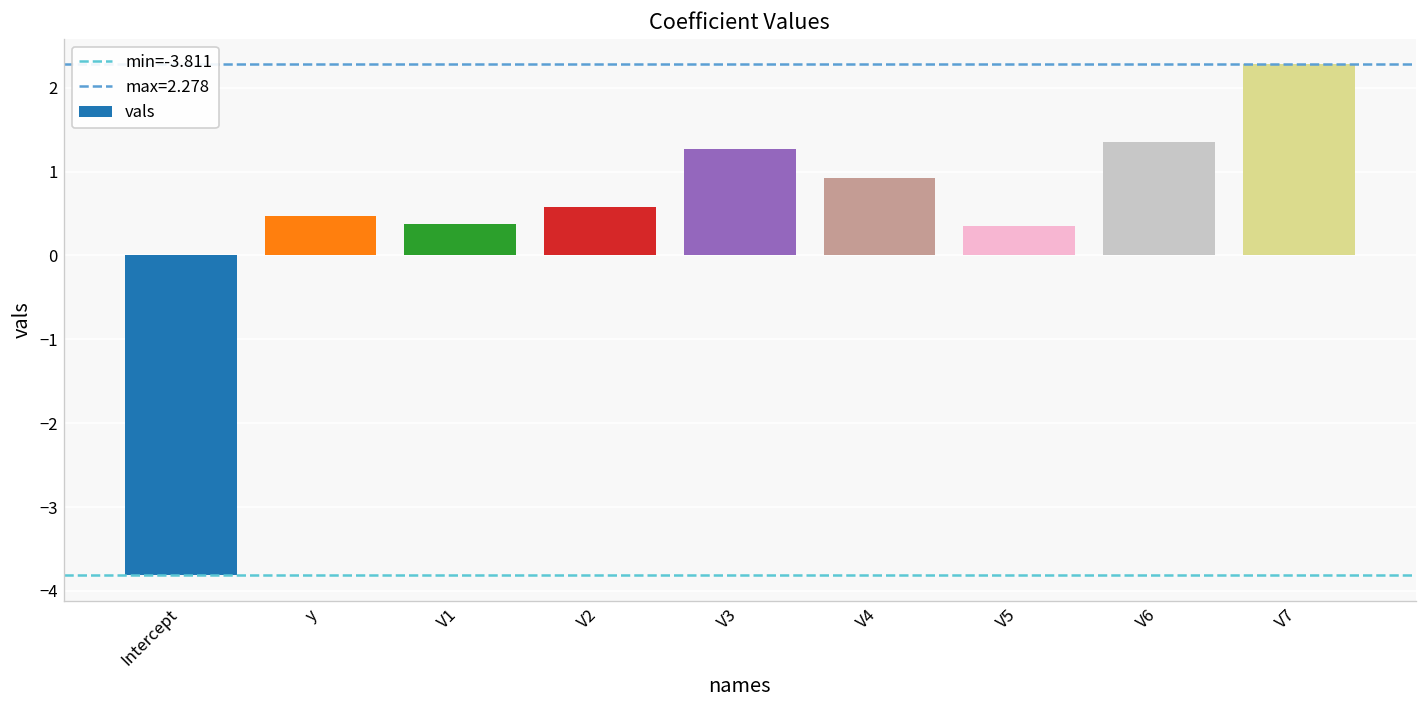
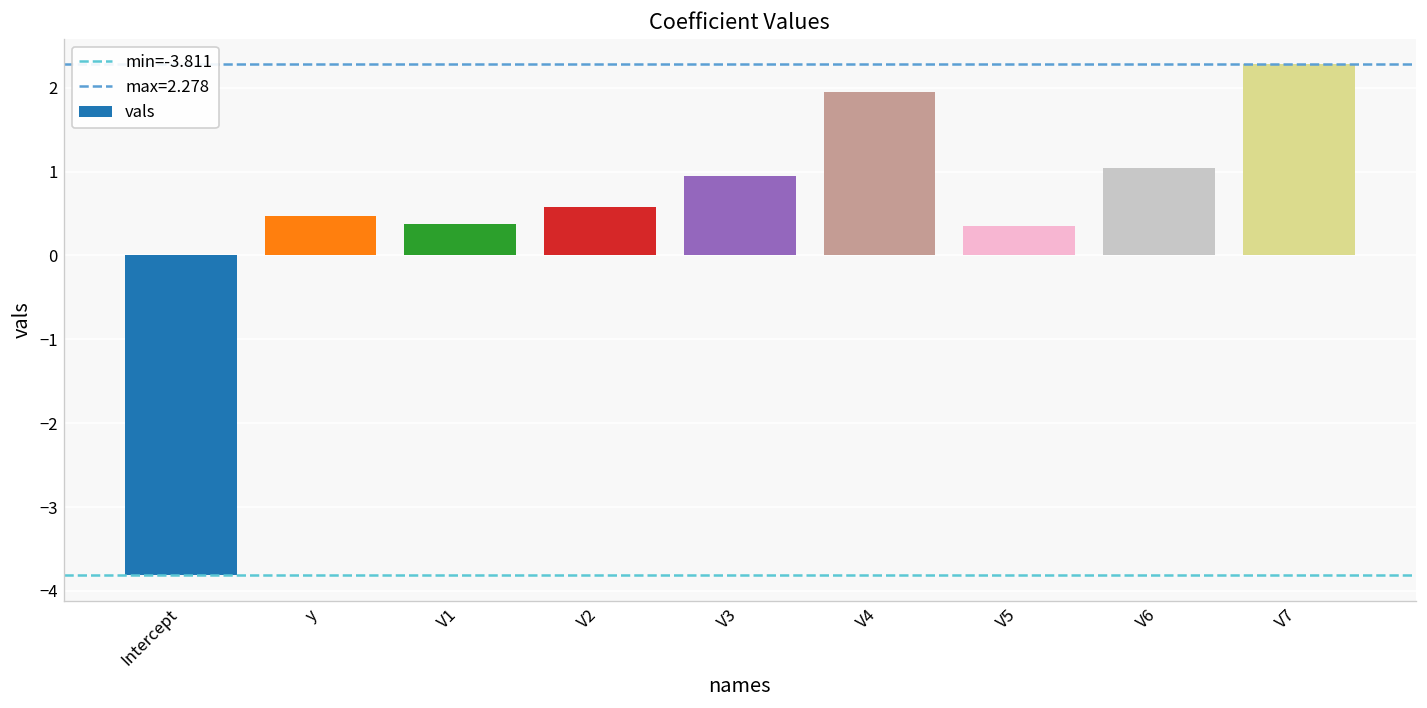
  {
    "Intercept": -3.8,
    "y": 0.5,
    "V1": 0.4,
    "V2": 0.6,
-   "V3": 1.3,
-   "V4": 0.9,
+   "V3": 1.0,
+   "V4": 1.9,
    "V5": 0.4,
-   "V6": 1.4,
+   "V6": 1.0,
    "V7": 2.3
  }
